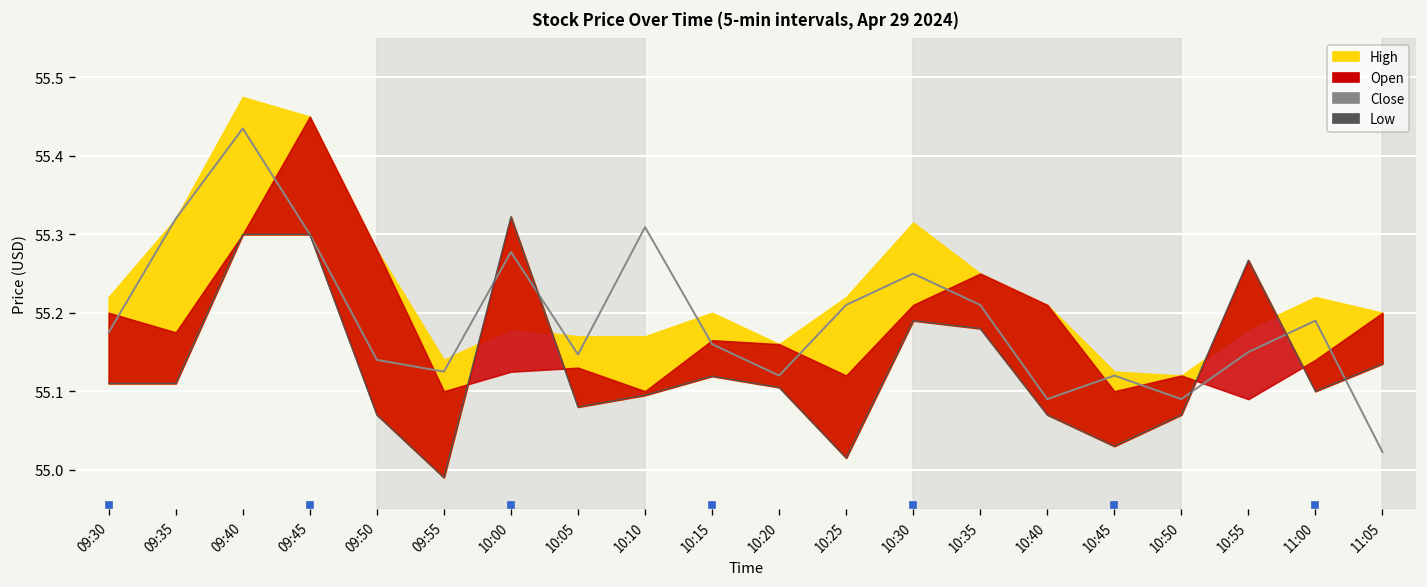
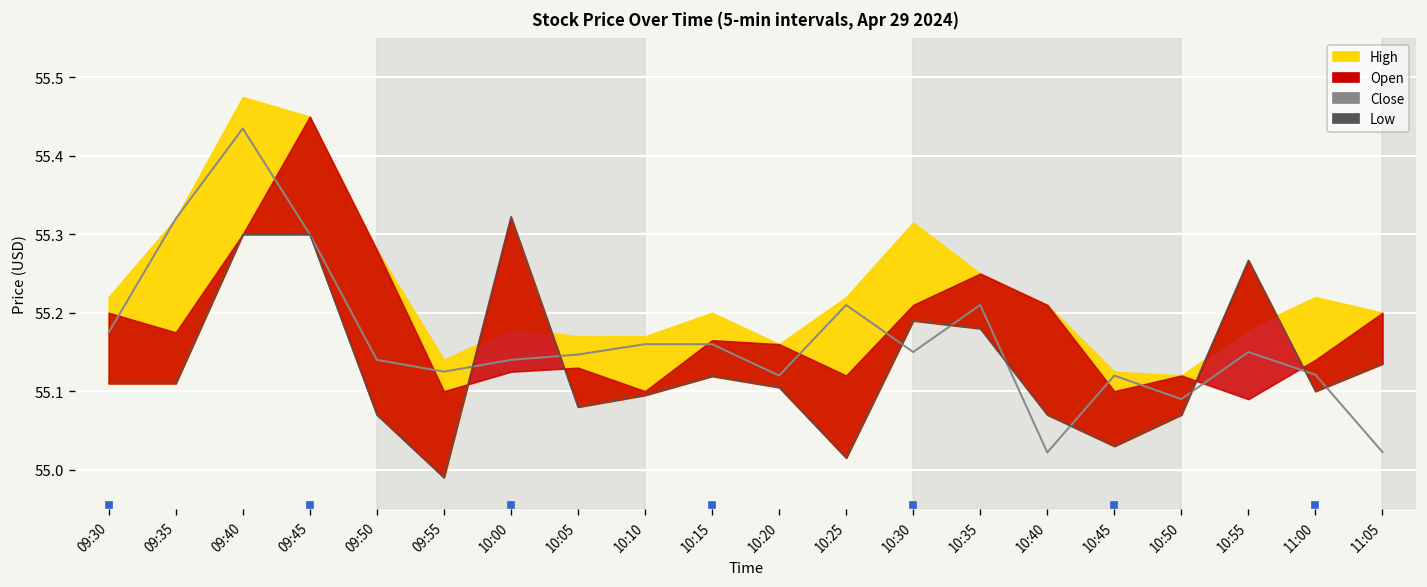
  {
    "Close": {
      "09:30": 55.17,
      "09:40": 55.44,
      "09:50": 55.14,
      "09:55": 55.13,
-     "10:00": 55.28,
+     "10:00": 55.14,
      "10:05": 55.15,
-     "10:10": 55.31,
+     "10:10": 55.16,
      "10:15": 55.16,
      "10:20": 55.12,
      "10:25": 55.21,
-     "10:30": 55.25,
+     "10:30": 55.15,
      "10:35": 55.21,
-     "10:40": 55.09,
+     "10:40": 55.02,
      "10:45": 55.12,
      "10:50": 55.09,
      "10:55": 55.15,
-     "11:00": 55.19,
+     "11:00": 55.12,
      "11:05": 55.02
    },
    "Low": {
      "09:30": 55.11,
      "09:35": 55.11,
      "09:50": 55.07,
      "09:55": 54.99,
      "10:05": 55.08,
      "10:10": 55.10,
      "10:15": 55.12,
      "10:20": 55.10,
      "10:25": 55.01,
      "10:30": 55.19,
      "10:35": 55.18,
      "10:40": 55.07,
      "10:45": 55.03,
      "10:50": 55.07,
      "11:00": 55.10,
      "11:05": 55.13
    }
  }
